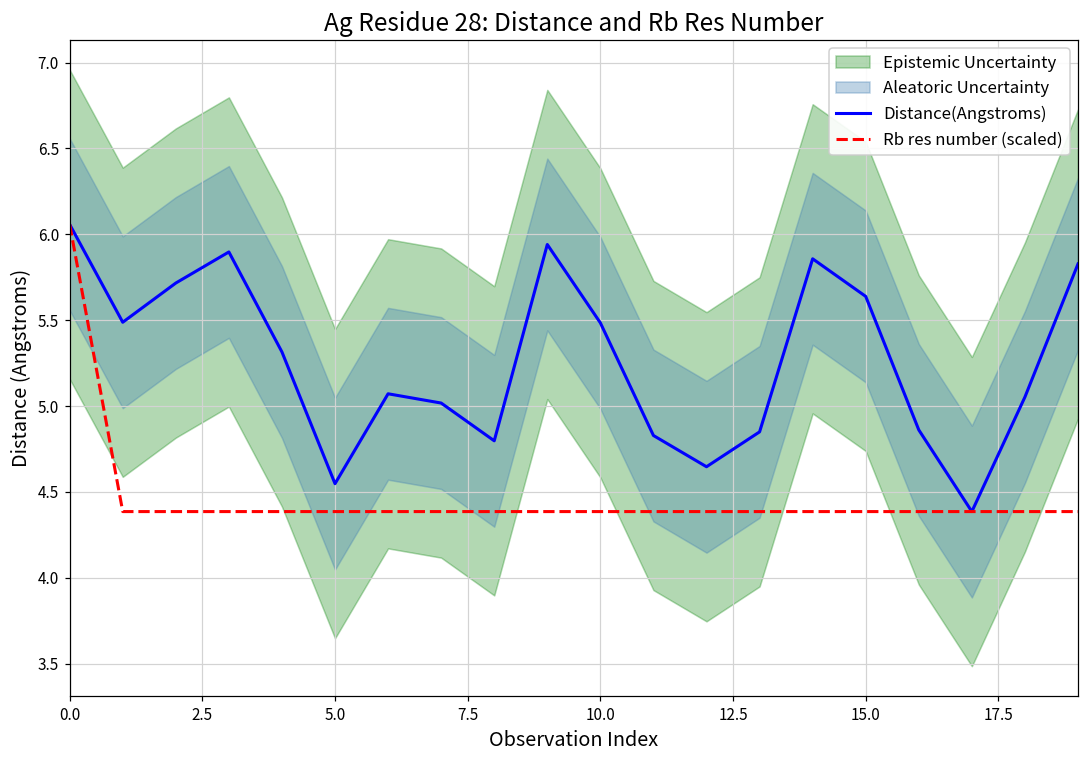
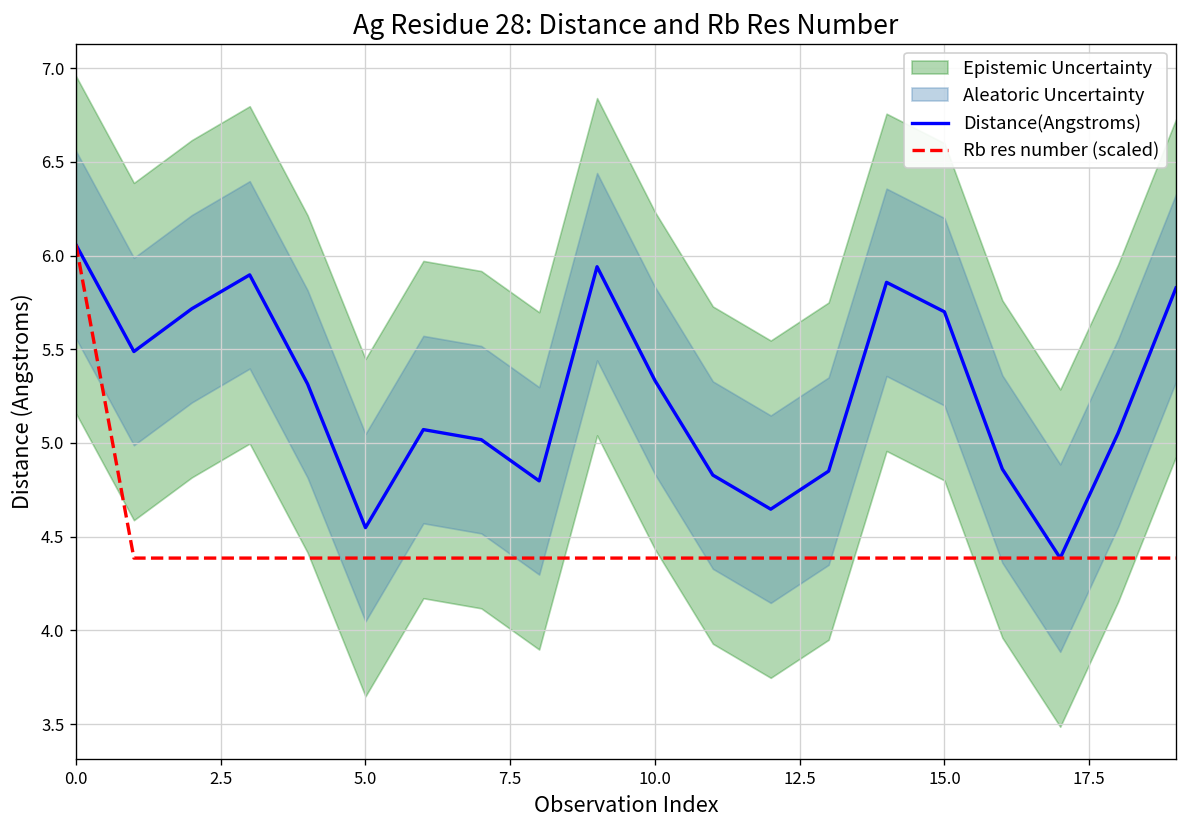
  {
    "Distance(Angstroms)": {
      "5.0": 4.55,
-     "10.0": 5.48,
-     "15.0": 5.64
+     "10.0": 5.33,
+     "15.0": 5.70
    },
    "Rb res number (scaled)": {
      "5.0": 4.39,
      "10.0": 4.39,
      "15.0": 4.39
    }
  }
